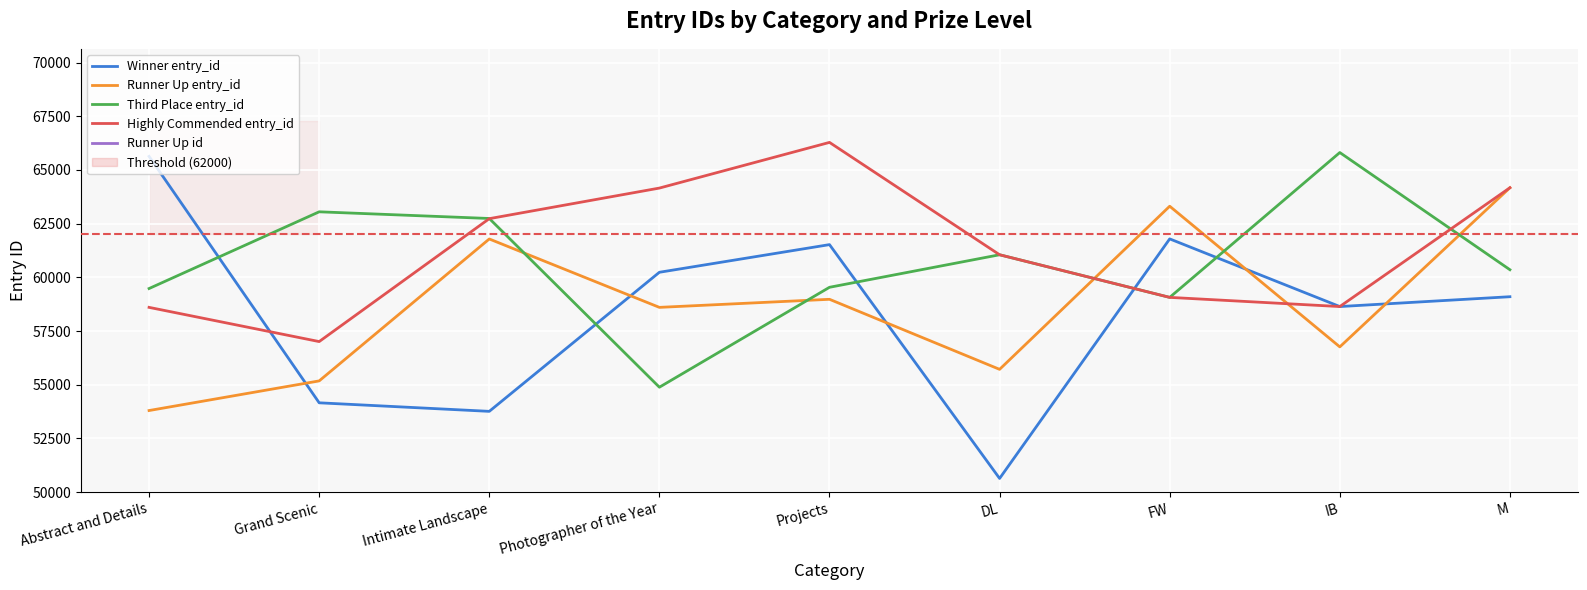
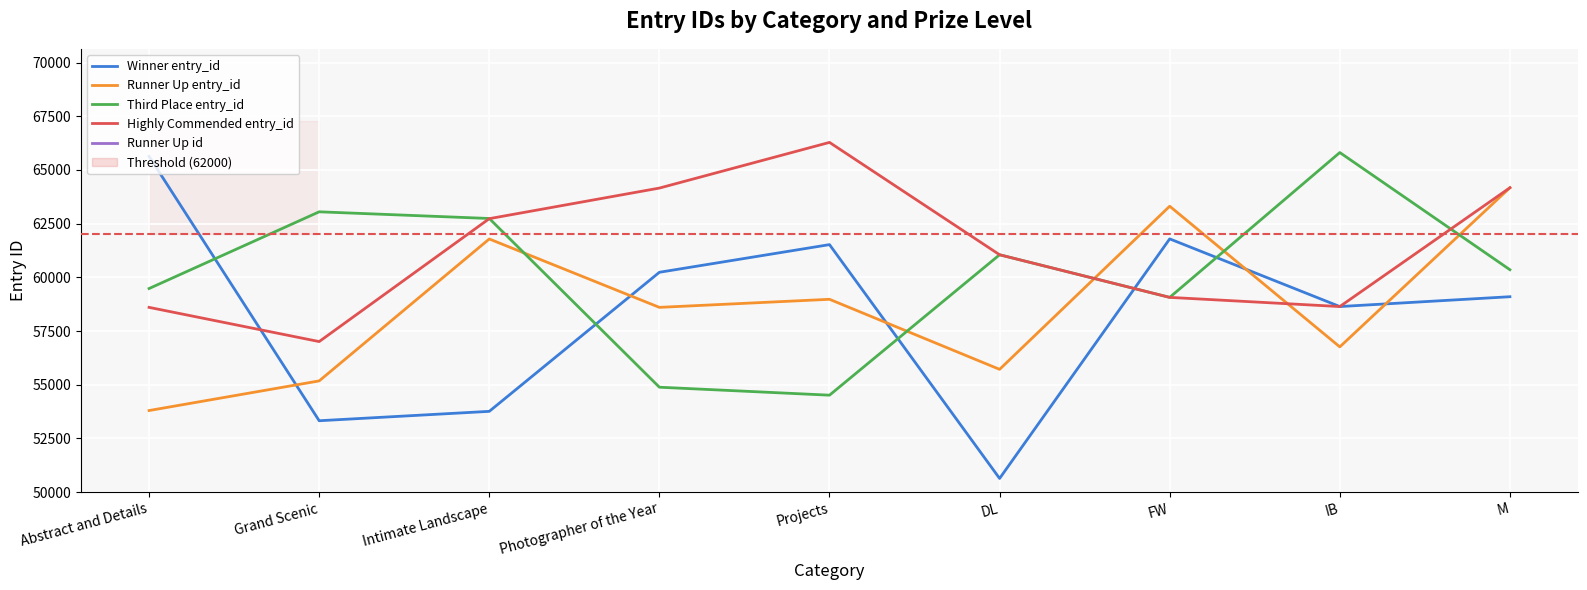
  {
    "Winner entry_id": {
-     "Grand Scenic": 54200,
+     "Grand Scenic": 53300,
      "Intimate Landscape": 53800,
      "Photographer of the Year": 60200,
      "Projects": 61500,
      "DL": 50600,
      "FW": 61800,
      "M": 59100
    },
    "Runner Up entry_id": {
      "Abstract and Details": 53800,
      "Grand Scenic": 55200,
      "Intimate Landscape": 61800,
      "Photographer of the Year": 58600,
      "Projects": 59000,
      "DL": 55700,
      "FW": 63300,
      "IB": 56800
    },
    "Third Place entry_id": {
      "Abstract and Details": 59500,
      "Grand Scenic": 63100,
      "Photographer of the Year": 54900,
-     "Projects": 59500,
+     "Projects": 54500,
      "IB": 65800,
      "M": 60400
    }
  }
